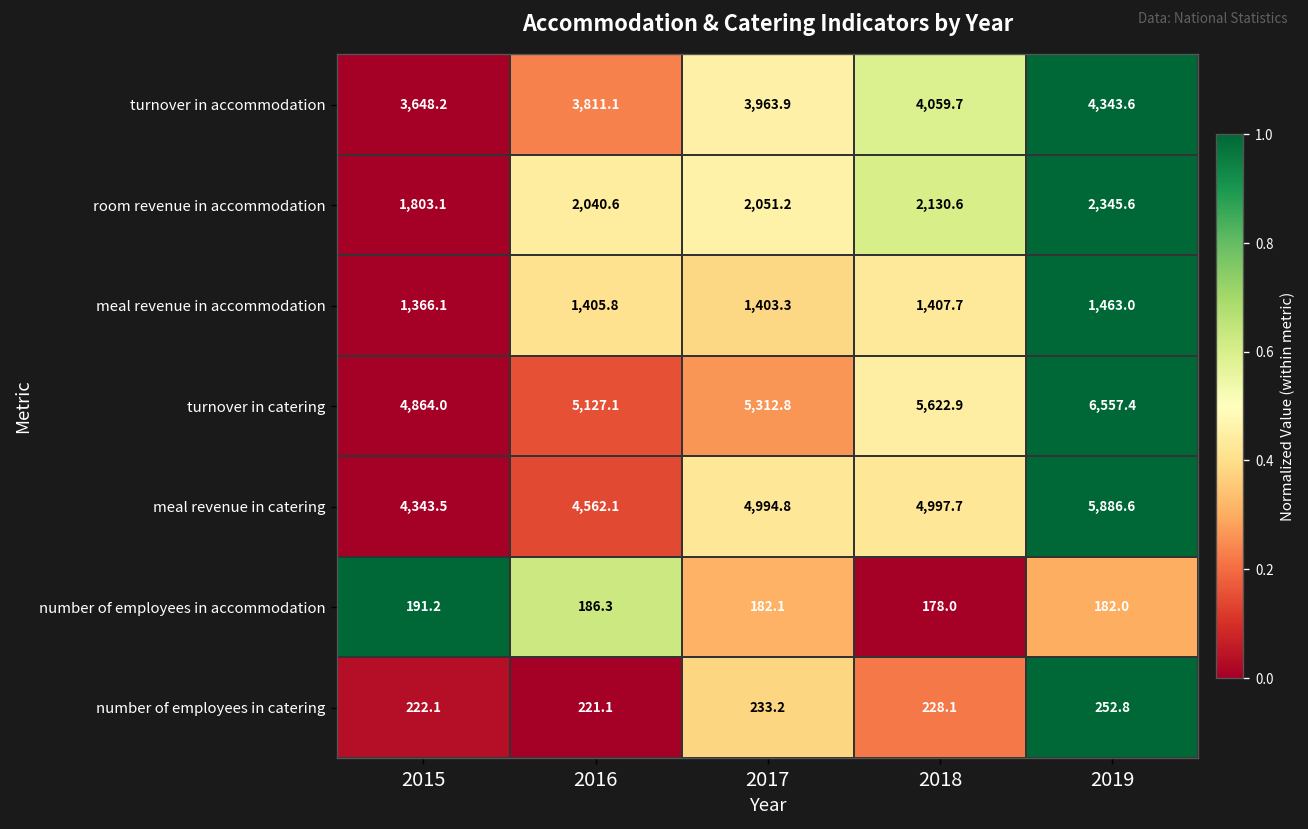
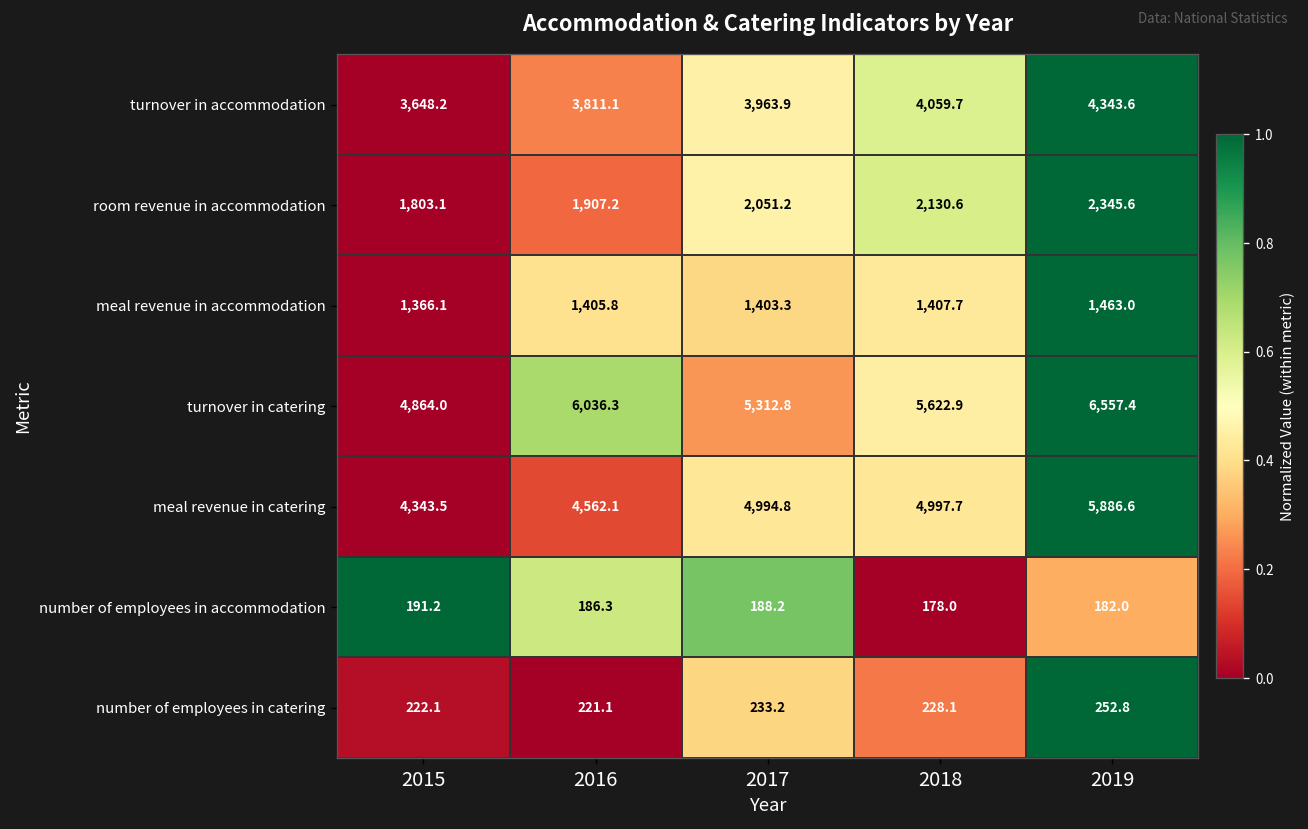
  {
    "turnover in accommodation": {
      "2015": "3,648.2",
      "2016": "3,811.1",
      "2017": "3,963.9",
      "2018": "4,059.7",
      "2019": "4,343.6"
    },
    "room revenue in accommodation": {
      "2015": "1,803.1",
-     "2016": "2,040.6",
+     "2016": "1,907.2",
      "2017": "2,051.2",
      "2018": "2,130.6",
      "2019": "2,345.6"
    },
    "meal revenue in accommodation": {
      "2015": "1,366.1",
      "2016": "1,405.8",
      "2017": "1,403.3",
      "2018": "1,407.7",
      "2019": "1,463.0"
    },
    "turnover in catering": {
      "2015": "4,864.0",
-     "2016": "5,127.1",
+     "2016": "6,036.3",
      "2017": "5,312.8",
      "2018": "5,622.9",
      "2019": "6,557.4"
    },
    "meal revenue in catering": {
      "2015": "4,343.5",
      "2016": "4,562.1",
      "2017": "4,994.8",
      "2018": "4,997.7",
      "2019": "5,886.6"
    },
    "number of employees in accommodation": {
      "2015": "191.2",
      "2016": "186.3",
-     "2017": "182.1",
+     "2017": "188.2",
      "2018": "178.0",
      "2019": "182.0"
    },
    "number of employees in catering": {
      "2015": "222.1",
      "2016": "221.1",
      "2017": "233.2",
      "2018": "228.1",
      "2019": "252.8"
    }
  }
